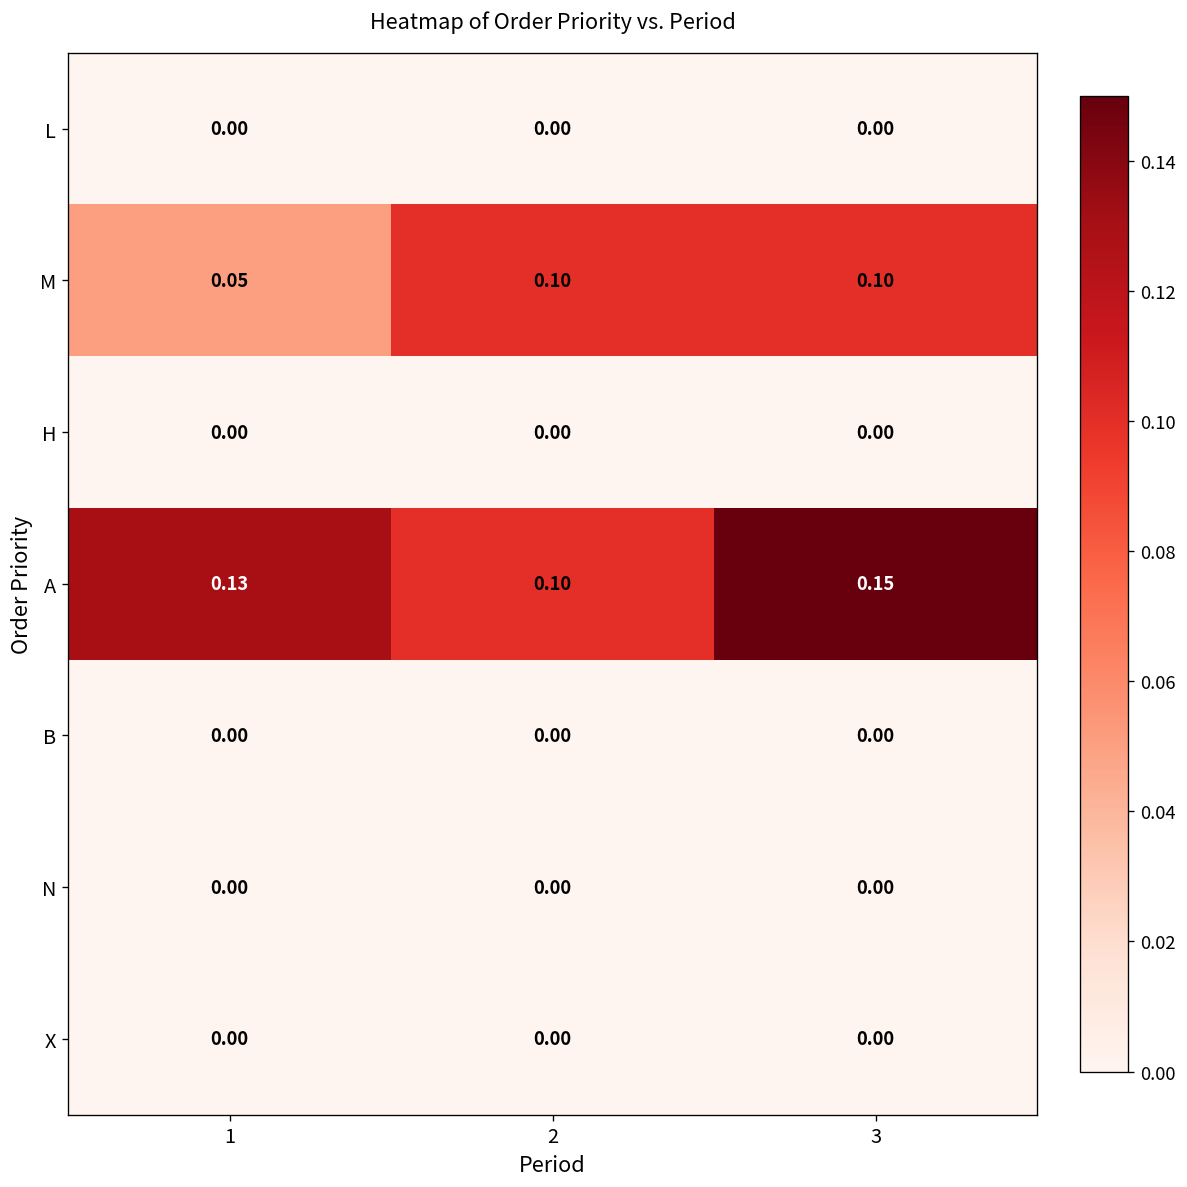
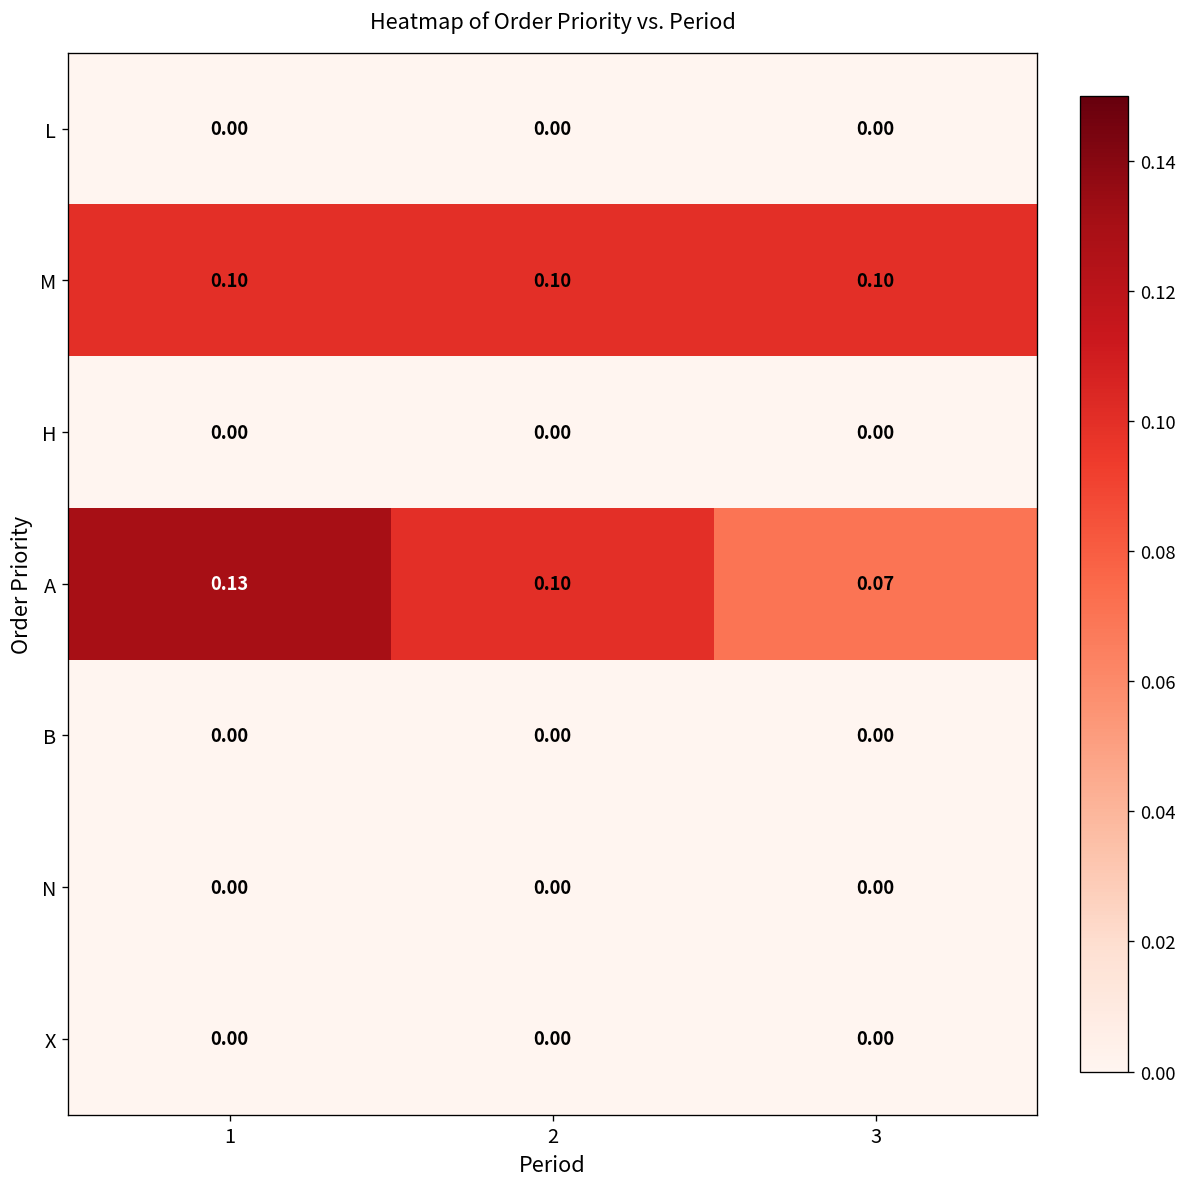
  {
    "L": {
      "1": 0.00,
      "2": 0.00,
      "3": 0.00
    },
    "M": {
-     "1": 0.05,
+     "1": 0.10,
      "2": 0.10,
      "3": 0.10
    },
    "H": {
      "1": 0.00,
      "2": 0.00,
      "3": 0.00
    },
    "A": {
      "1": 0.13,
      "2": 0.10,
-     "3": 0.15
+     "3": 0.07
    },
    "B": {
      "1": 0.00,
      "2": 0.00,
      "3": 0.00
    },
    "N": {
      "1": 0.00,
      "2": 0.00,
      "3": 0.00
    },
    "X": {
      "1": 0.00,
      "2": 0.00,
      "3": 0.00
    }
  }
